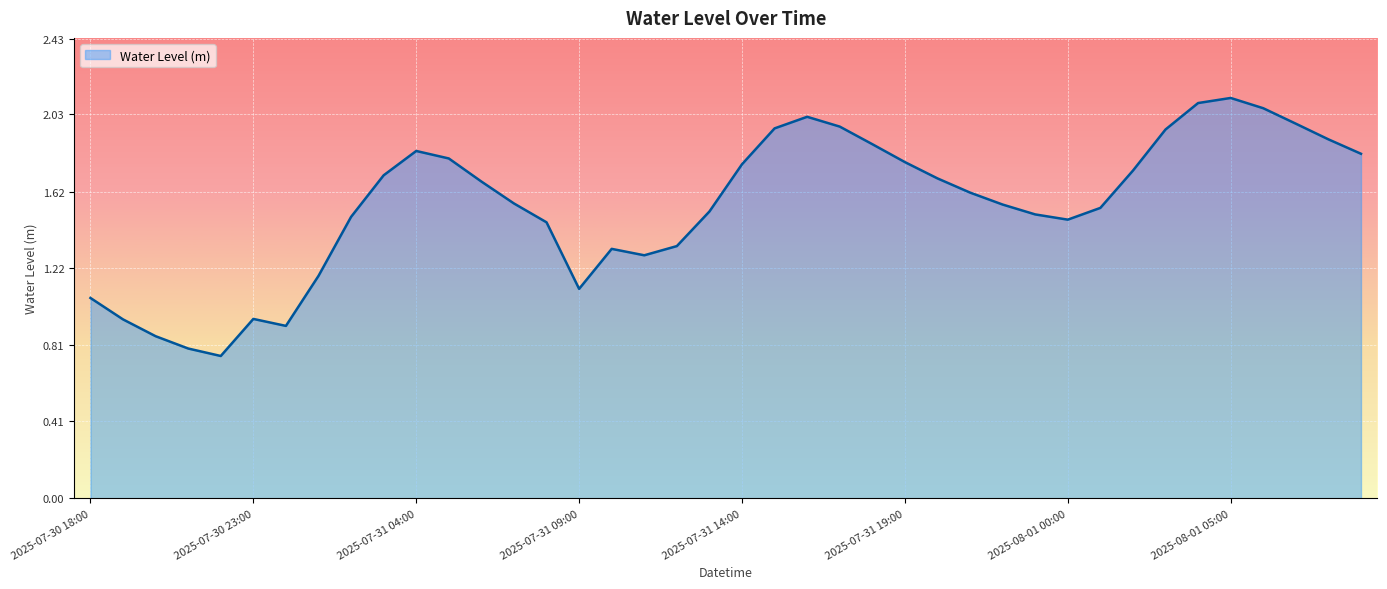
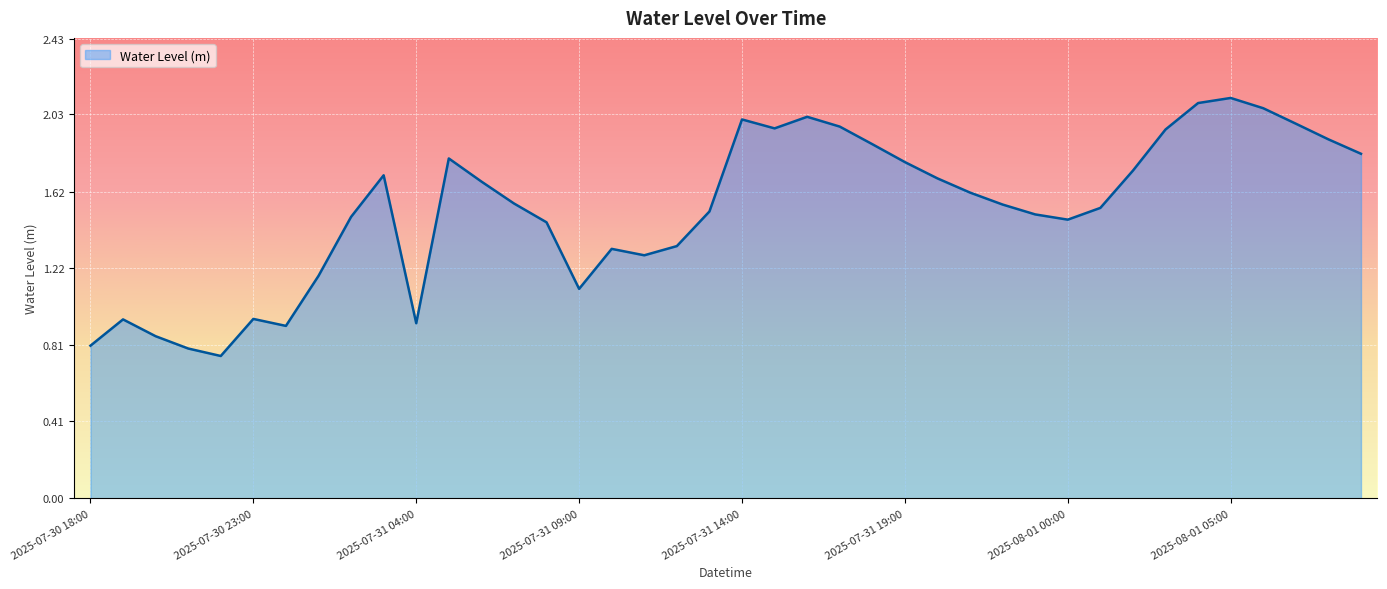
  {
-   "2025-07-30 18:00": 1.06,
+   "2025-07-30 18:00": 0.81,
    "2025-07-30 23:00": 0.95,
-   "2025-07-31 04:00": 1.84,
+   "2025-07-31 04:00": 0.93,
    "2025-07-31 09:00": 1.11,
-   "2025-07-31 14:00": 1.77,
+   "2025-07-31 14:00": 2.00,
    "2025-07-31 19:00": 1.78,
    "2025-08-01 00:00": 1.47,
    "2025-08-01 05:00": 2.12
  }
